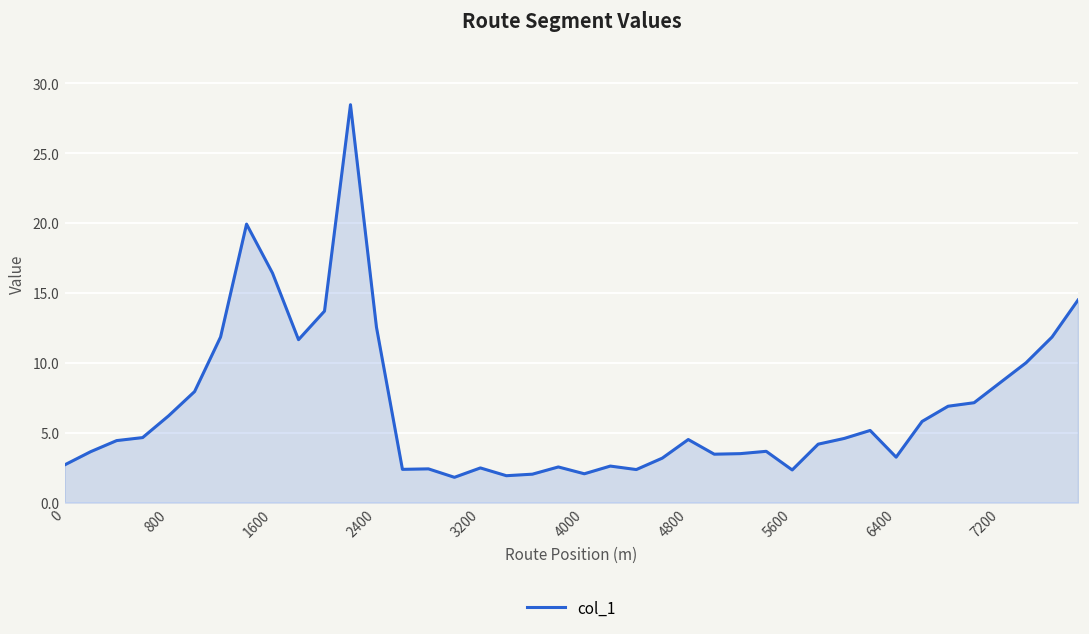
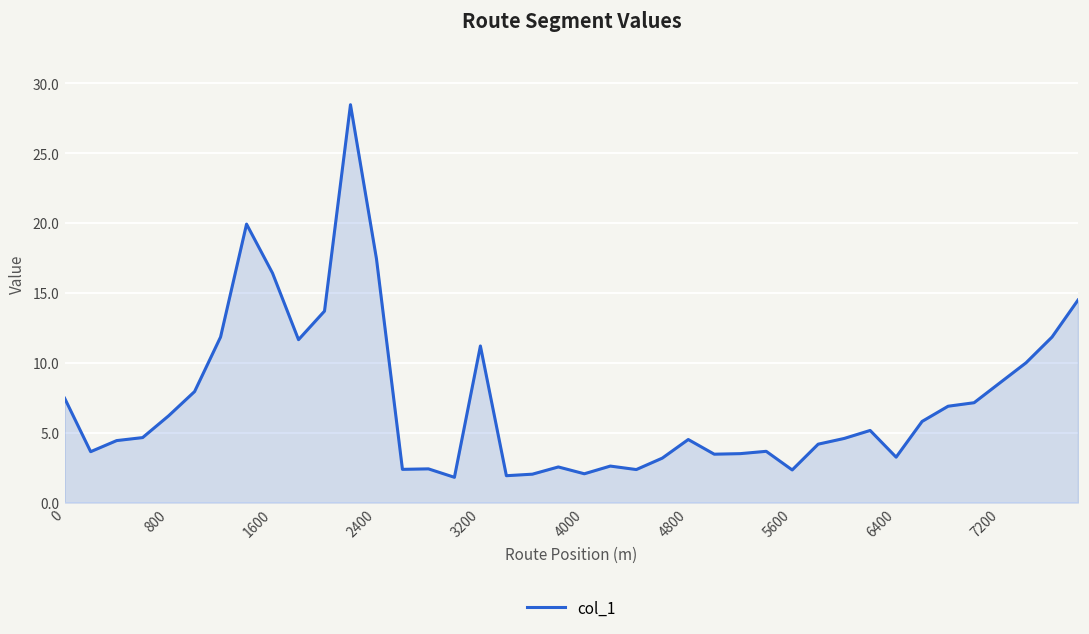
  {
-   "0": 2.7,
+   "0": 7.5,
    "800": 6.2,
    "1600": 16.4,
-   "2400": 12.6,
-   "3200": 2.5,
+   "2400": 17.4,
+   "3200": 11.2,
    "4000": 2.1,
    "4800": 4.5,
    "5600": 2.3,
    "6400": 3.2,
    "7200": 8.6
  }
